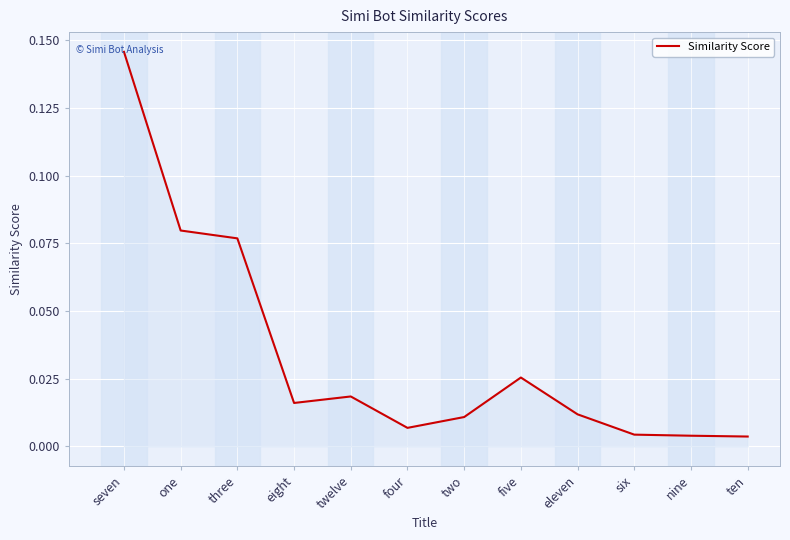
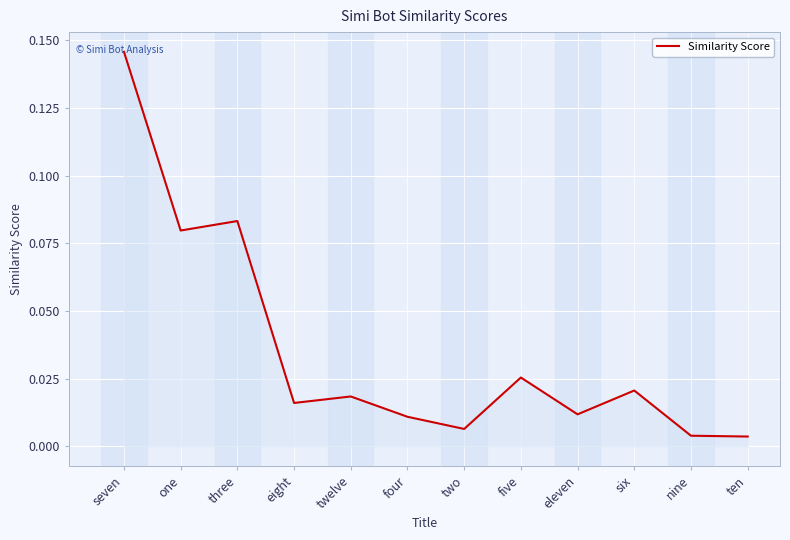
  {
    "seven": 0.146,
    "one": 0.080,
-   "three": 0.077,
+   "three": 0.083,
    "eight": 0.016,
    "twelve": 0.018,
-   "four": 0.007,
-   "two": 0.011,
+   "four": 0.011,
+   "two": 0.006,
    "five": 0.025,
    "eleven": 0.012,
-   "six": 0.004,
+   "six": 0.021,
    "nine": 0.004,
    "ten": 0.004
  }
